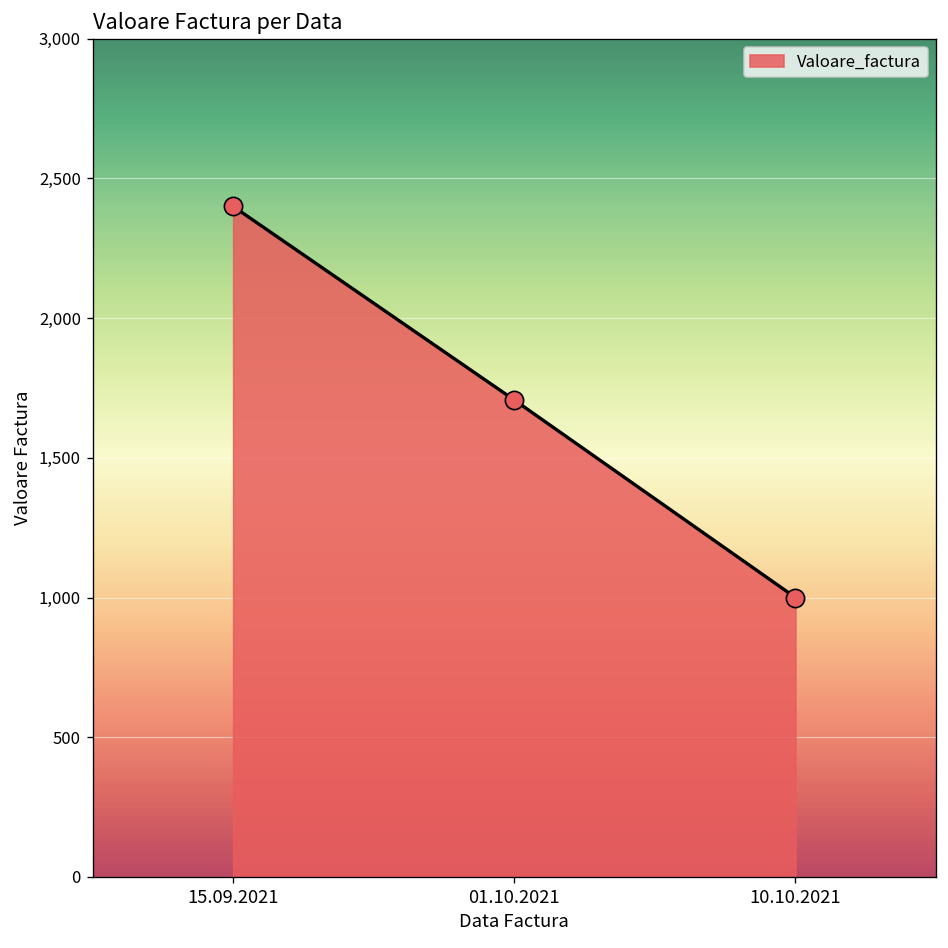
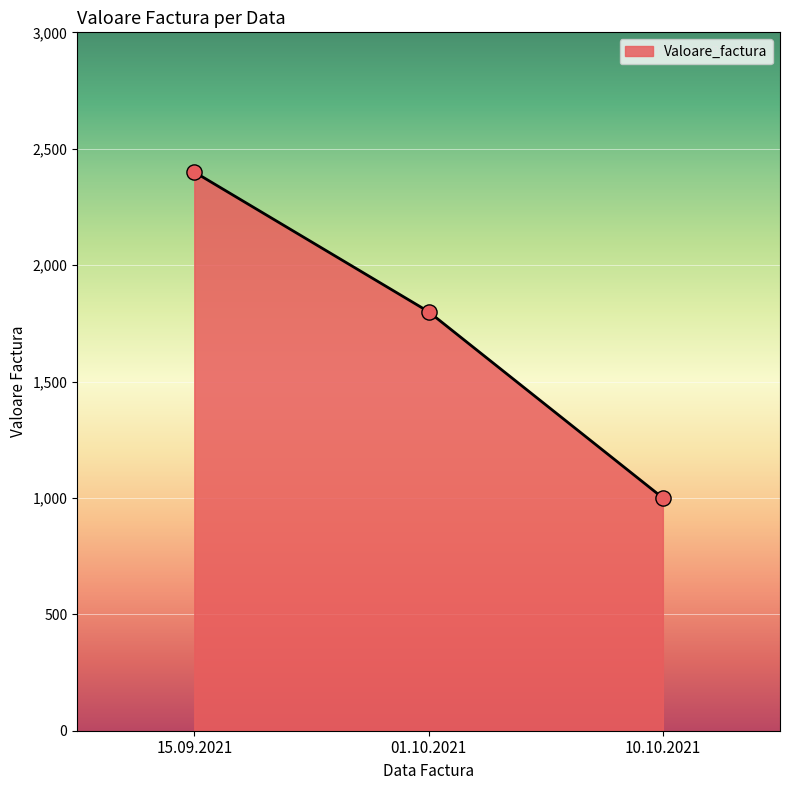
  {
    "15.09.2021": "2,400",
-   "01.10.2021": "1,710",
+   "01.10.2021": "1,800",
    "10.10.2021": "1,000"
  }
